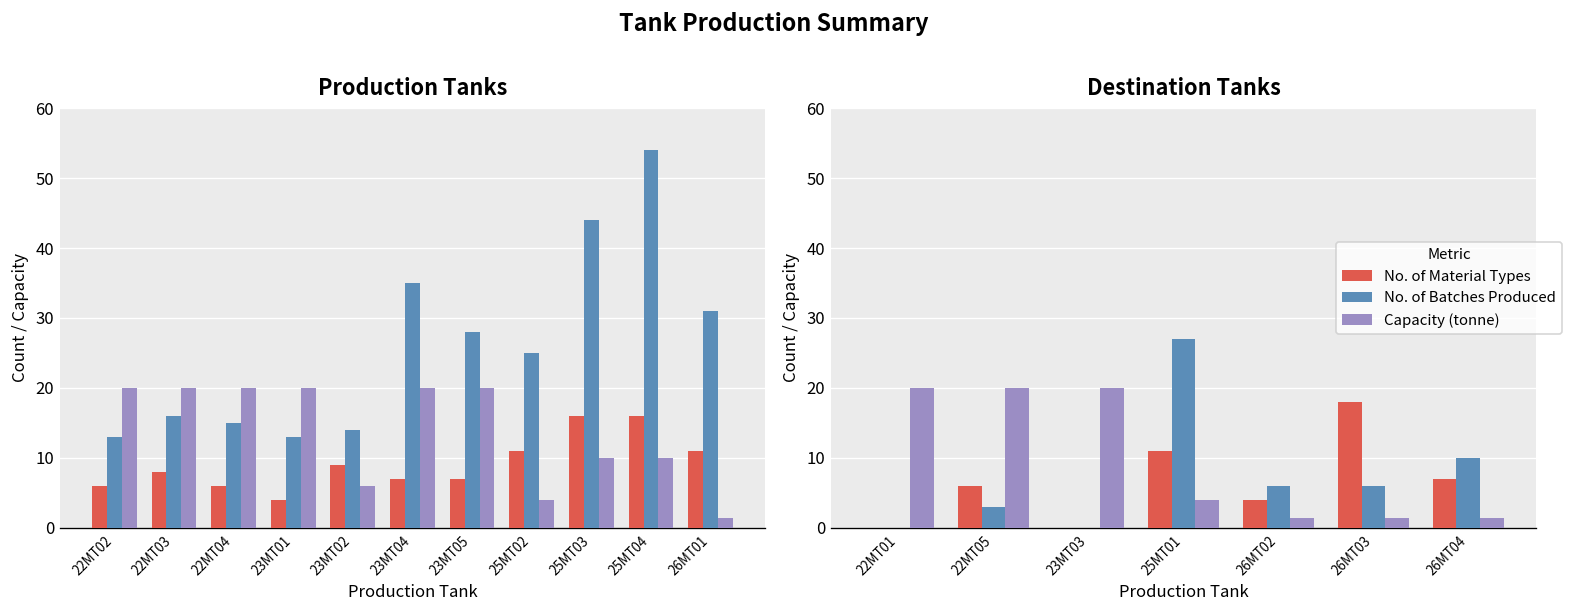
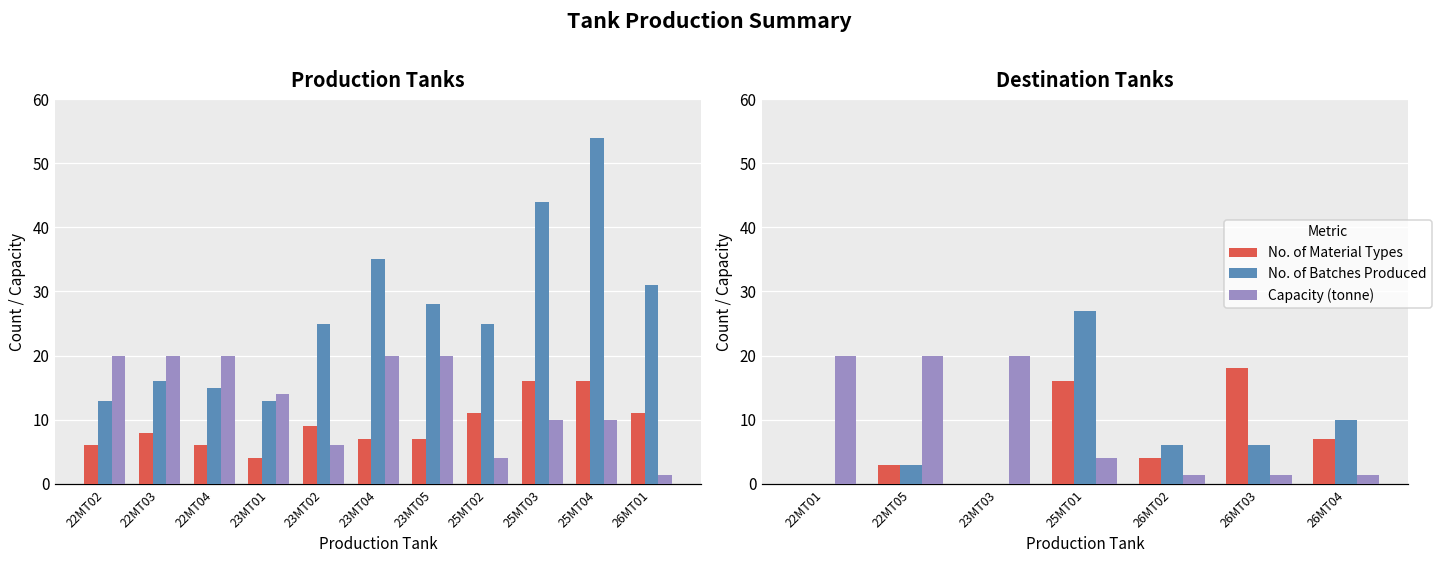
  {
    "Production Tanks": {
      "No. of Material Types": {
        "22MT02": 6,
        "22MT03": 8,
        "22MT04": 6,
        "23MT01": 4,
        "23MT02": 9,
        "23MT04": 7,
        "23MT05": 7,
        "25MT02": 11,
        "25MT03": 16,
        "25MT04": 16,
        "26MT01": 11
      },
      "No. of Batches Produced": {
        "22MT02": 13,
        "22MT03": 16,
        "22MT04": 15,
        "23MT01": 13,
-       "23MT02": 14,
+       "23MT02": 25,
        "23MT04": 35,
        "23MT05": 28,
        "25MT02": 25,
        "25MT03": 44,
        "25MT04": 54,
        "26MT01": 31
      },
      "Capacity (tonne)": {
        "22MT02": 20,
        "22MT03": 20,
        "22MT04": 20,
-       "23MT01": 20,
+       "23MT01": 14,
        "23MT02": 6,
        "23MT04": 20,
        "23MT05": 20,
        "25MT02": 4,
        "25MT03": 10,
        "25MT04": 10,
        "26MT01": 1
      }
    },
    "Destination Tanks": {
      "No. of Material Types": {
        "22MT01": 0,
-       "22MT05": 6,
+       "22MT05": 3,
        "23MT03": 0,
-       "25MT01": 11,
+       "25MT01": 16,
        "26MT02": 4,
        "26MT03": 18,
        "26MT04": 7
      },
      "No. of Batches Produced": {
        "22MT01": 0,
        "22MT05": 3,
        "23MT03": 0,
        "25MT01": 27,
        "26MT02": 6,
        "26MT03": 6,
        "26MT04": 10
      },
      "Capacity (tonne)": {
        "22MT01": 20,
        "22MT05": 20,
        "23MT03": 20,
        "25MT01": 4,
        "26MT02": 1,
        "26MT03": 1,
        "26MT04": 1
      }
    }
  }
